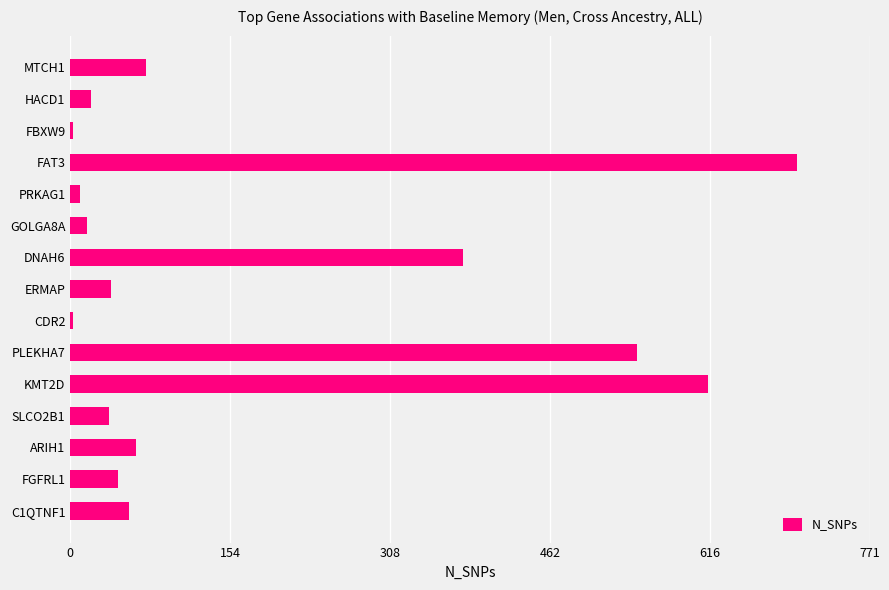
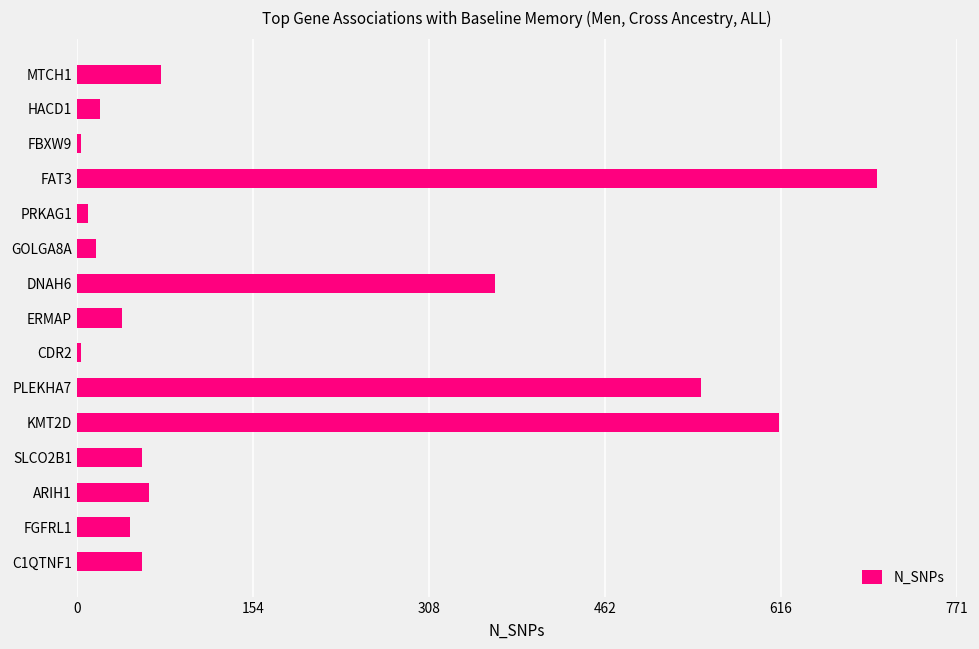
  {
    "MTCH1": 73,
    "HACD1": 20,
    "FBXW9": 3,
    "FAT3": 701,
    "PRKAG1": 9,
    "GOLGA8A": 16,
-   "DNAH6": 379,
+   "DNAH6": 366,
    "ERMAP": 39,
    "CDR2": 3,
    "PLEKHA7": 547,
    "KMT2D": 615,
-   "SLCO2B1": 37,
+   "SLCO2B1": 57,
    "ARIH1": 63,
    "FGFRL1": 46,
    "C1QTNF1": 57
  }
